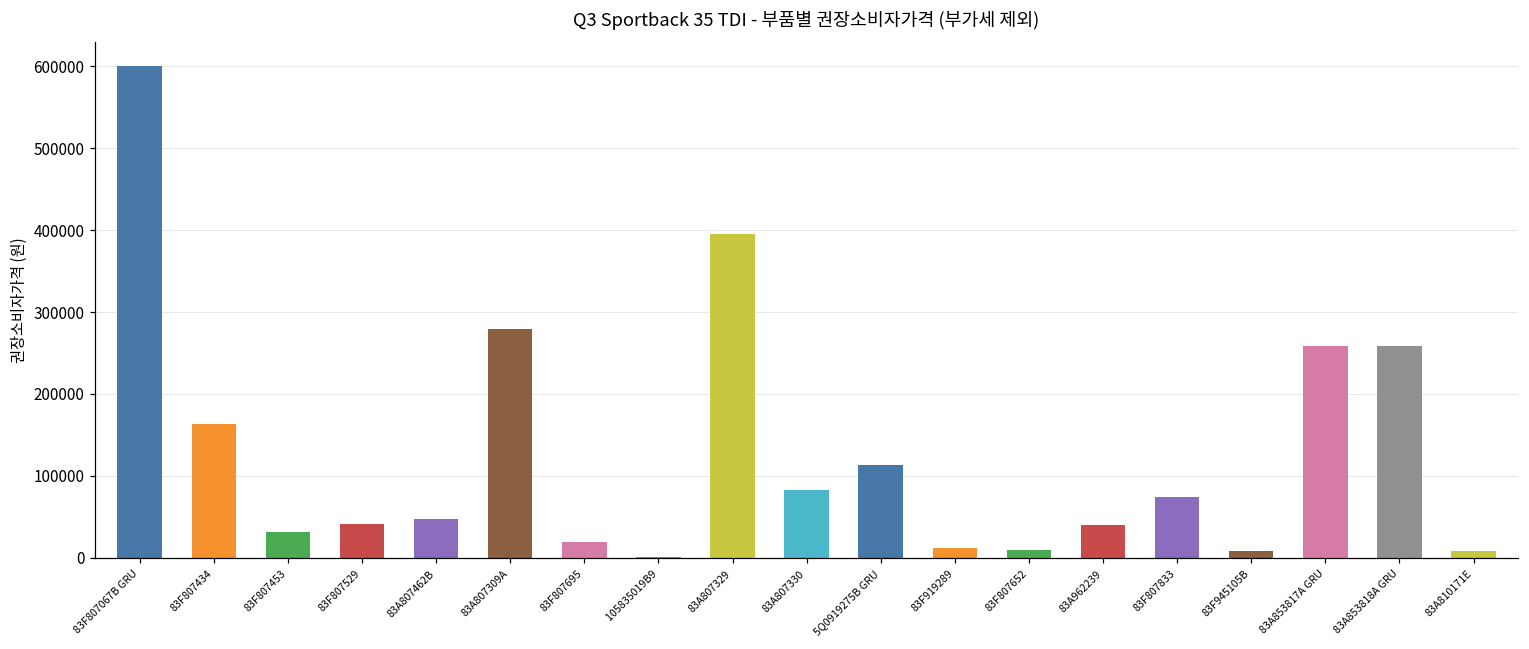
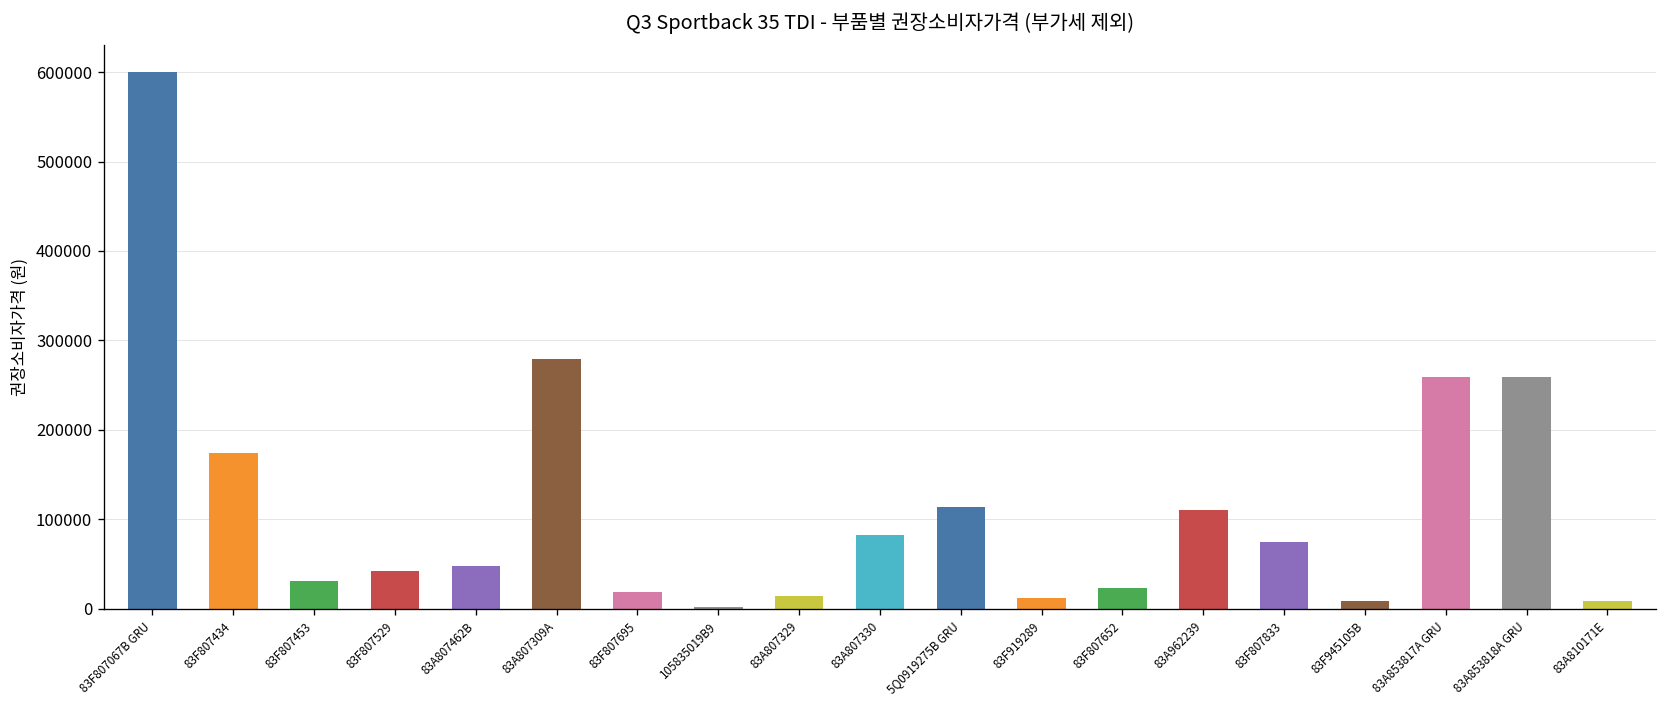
  {
    "83F807067B GRU": 600000,
-   "83F807434": 160000,
+   "83F807434": 170000,
    "83F807453": 30000,
    "83F807529": 40000,
    "83A807462B": 50000,
    "83A807309A": 280000,
    "83F807695": 20000,
-   "83A807329": 400000,
+   "83A807329": 10000,
    "83A807330": 80000,
    "5Q0919275B GRU": 110000,
    "83F919289": 10000,
-   "83F807652": 10000,
-   "83A962239": 40000,
+   "83F807652": 20000,
+   "83A962239": 110000,
    "83F807833": 70000,
    "83F945105B": 10000,
    "83A853817A GRU": 260000,
    "83A853818A GRU": 260000,
    "83A810171E": 10000
  }
